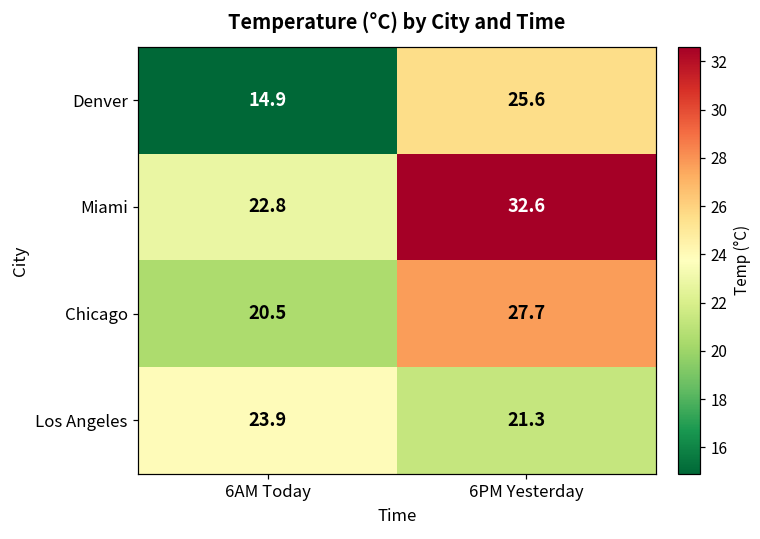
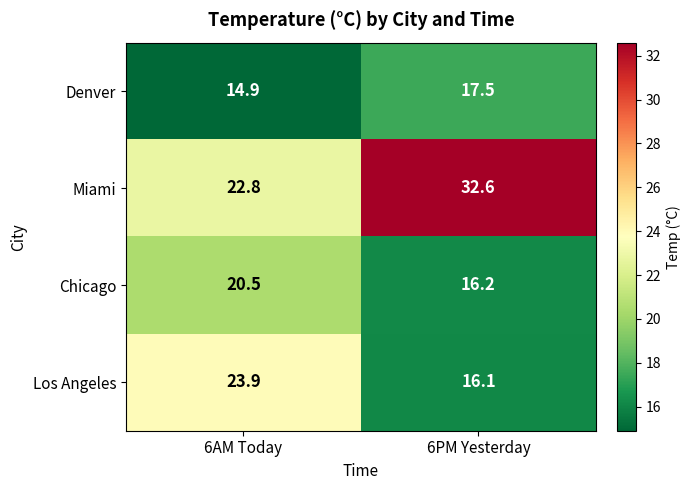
  {
    "Denver": {
      "6AM Today": 14.9,
-     "6PM Yesterday": 25.6
+     "6PM Yesterday": 17.5
    },
    "Miami": {
      "6AM Today": 22.8,
      "6PM Yesterday": 32.6
    },
    "Chicago": {
      "6AM Today": 20.5,
-     "6PM Yesterday": 27.7
+     "6PM Yesterday": 16.2
    },
    "Los Angeles": {
      "6AM Today": 23.9,
-     "6PM Yesterday": 21.3
+     "6PM Yesterday": 16.1
    }
  }
